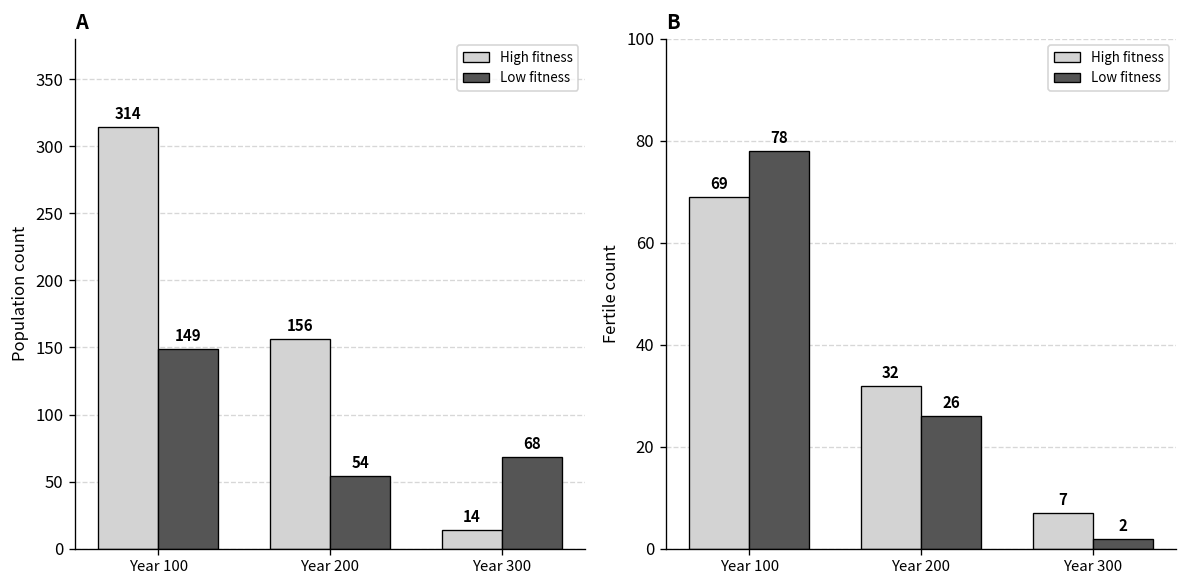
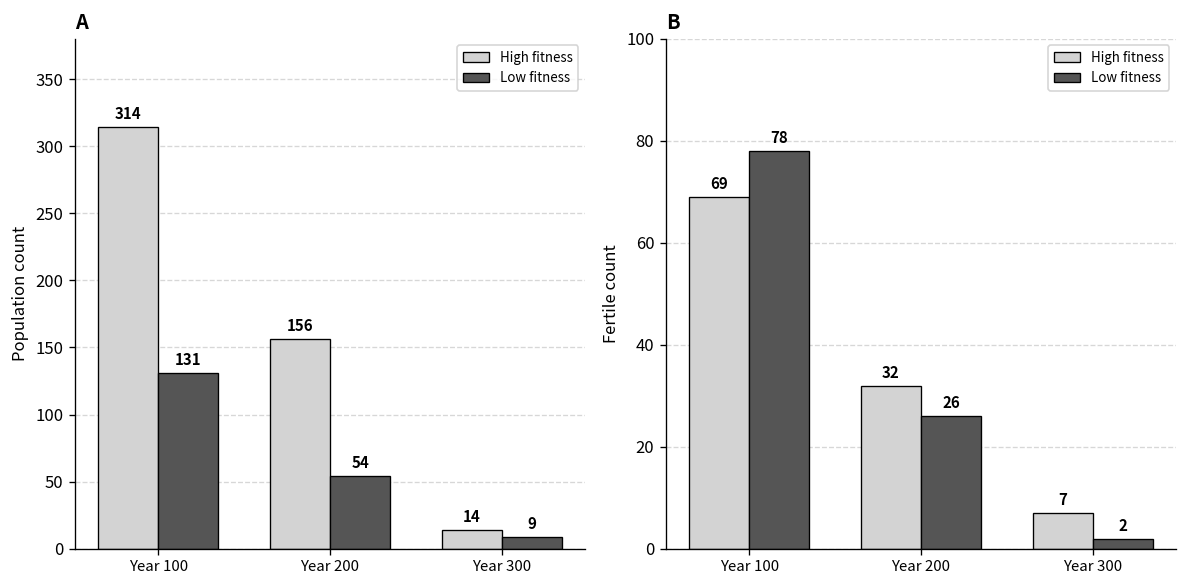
  {
    "A": {
      "High fitness": {
        "Year 100": 314,
        "Year 200": 156,
        "Year 300": 14
      },
      "Low fitness": {
-       "Year 100": 149,
+       "Year 100": 131,
        "Year 200": 54,
-       "Year 300": 68
+       "Year 300": 9
      }
    },
    "B": {
      "High fitness": {
        "Year 100": 69,
        "Year 200": 32,
        "Year 300": 7
      },
      "Low fitness": {
        "Year 100": 78,
        "Year 200": 26,
        "Year 300": 2
      }
    }
  }
